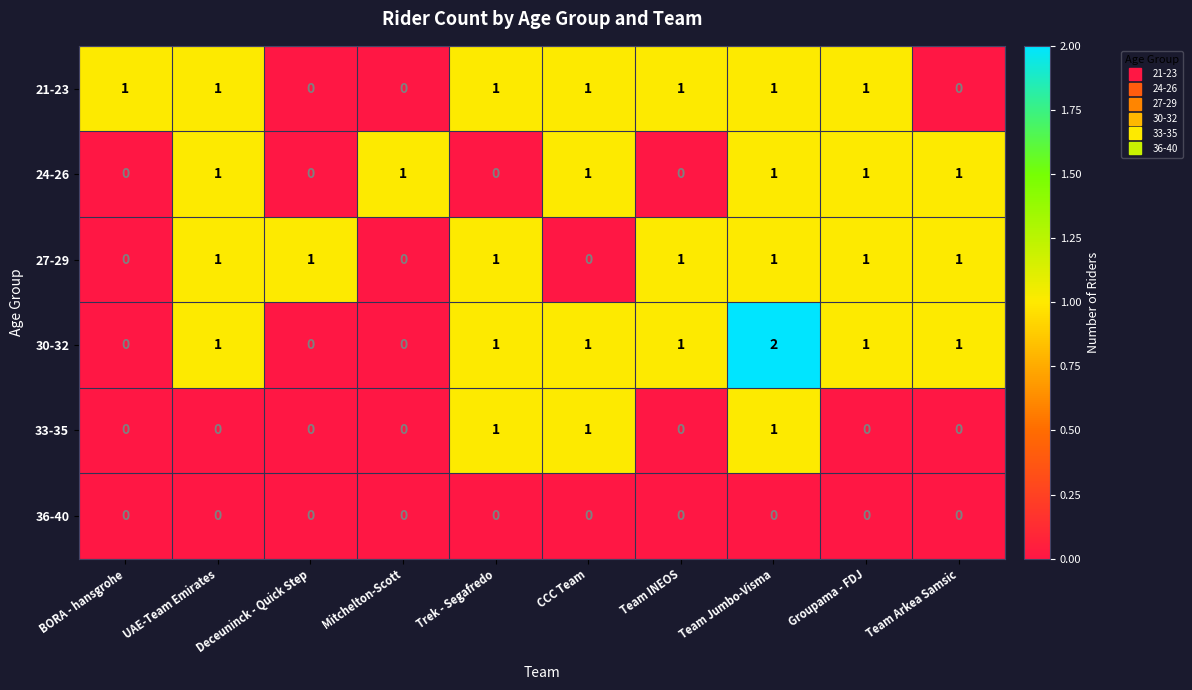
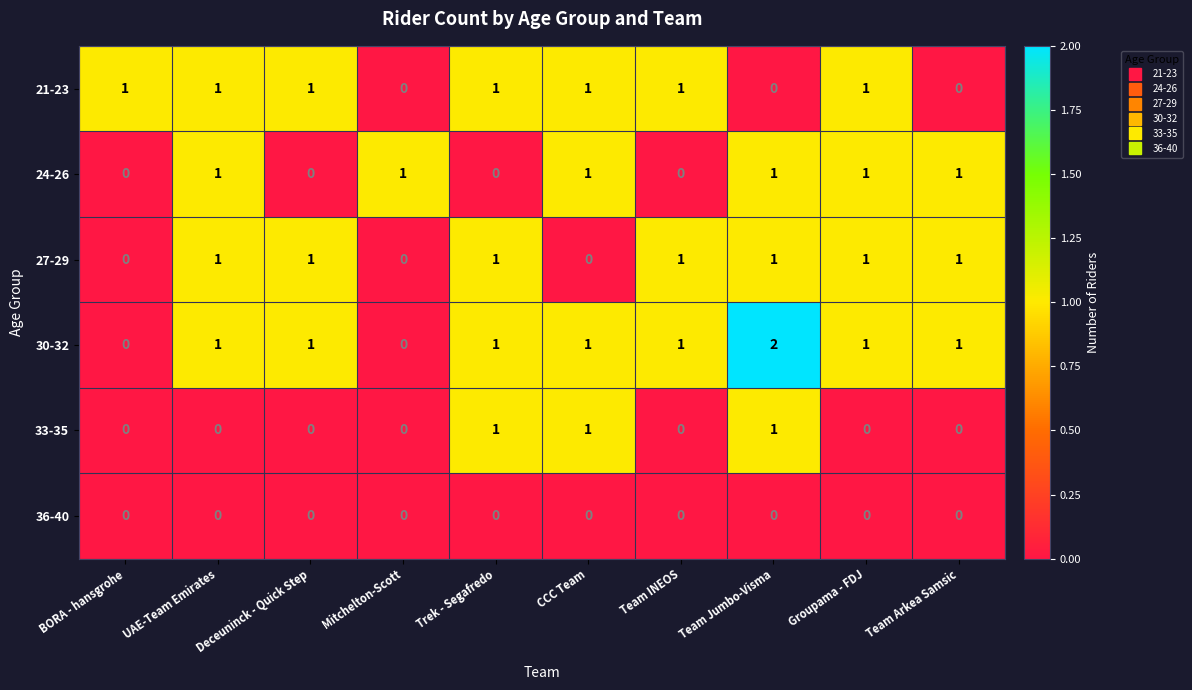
  {
    "21-23": {
      "BORA - hansgrohe": 1,
      "UAE-Team Emirates": 1,
-     "Deceuninck - Quick Step": 0,
+     "Deceuninck - Quick Step": 1,
      "Mitchelton-Scott": 0,
      "Trek - Segafredo": 1,
      "CCC Team": 1,
      "Team INEOS": 1,
-     "Team Jumbo-Visma": 1,
+     "Team Jumbo-Visma": 0,
      "Groupama - FDJ": 1,
      "Team Arkea Samsic": 0
    },
    "24-26": {
      "BORA - hansgrohe": 0,
      "UAE-Team Emirates": 1,
      "Deceuninck - Quick Step": 0,
      "Mitchelton-Scott": 1,
      "Trek - Segafredo": 0,
      "CCC Team": 1,
      "Team INEOS": 0,
      "Team Jumbo-Visma": 1,
      "Groupama - FDJ": 1,
      "Team Arkea Samsic": 1
    },
    "27-29": {
      "BORA - hansgrohe": 0,
      "UAE-Team Emirates": 1,
      "Deceuninck - Quick Step": 1,
      "Mitchelton-Scott": 0,
      "Trek - Segafredo": 1,
      "CCC Team": 0,
      "Team INEOS": 1,
      "Team Jumbo-Visma": 1,
      "Groupama - FDJ": 1,
      "Team Arkea Samsic": 1
    },
    "30-32": {
      "BORA - hansgrohe": 0,
      "UAE-Team Emirates": 1,
-     "Deceuninck - Quick Step": 0,
+     "Deceuninck - Quick Step": 1,
      "Mitchelton-Scott": 0,
      "Trek - Segafredo": 1,
      "CCC Team": 1,
      "Team INEOS": 1,
      "Team Jumbo-Visma": 2,
      "Groupama - FDJ": 1,
      "Team Arkea Samsic": 1
    },
    "33-35": {
      "BORA - hansgrohe": 0,
      "UAE-Team Emirates": 0,
      "Deceuninck - Quick Step": 0,
      "Mitchelton-Scott": 0,
      "Trek - Segafredo": 1,
      "CCC Team": 1,
      "Team INEOS": 0,
      "Team Jumbo-Visma": 1,
      "Groupama - FDJ": 0,
      "Team Arkea Samsic": 0
    },
    "36-40": {
      "BORA - hansgrohe": 0,
      "UAE-Team Emirates": 0,
      "Deceuninck - Quick Step": 0,
      "Mitchelton-Scott": 0,
      "Trek - Segafredo": 0,
      "CCC Team": 0,
      "Team INEOS": 0,
      "Team Jumbo-Visma": 0,
      "Groupama - FDJ": 0,
      "Team Arkea Samsic": 0
    }
  }
